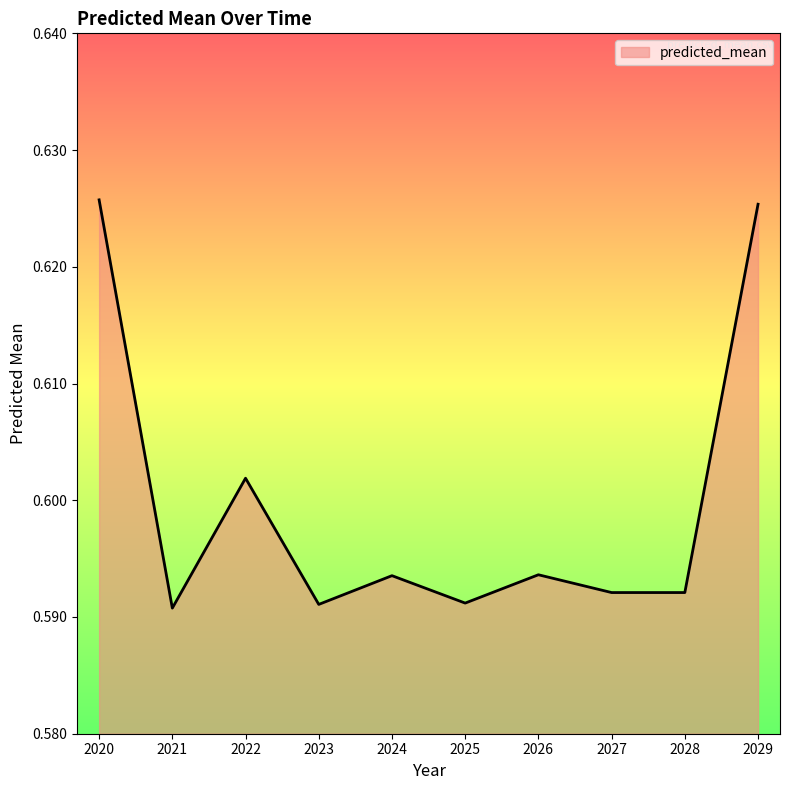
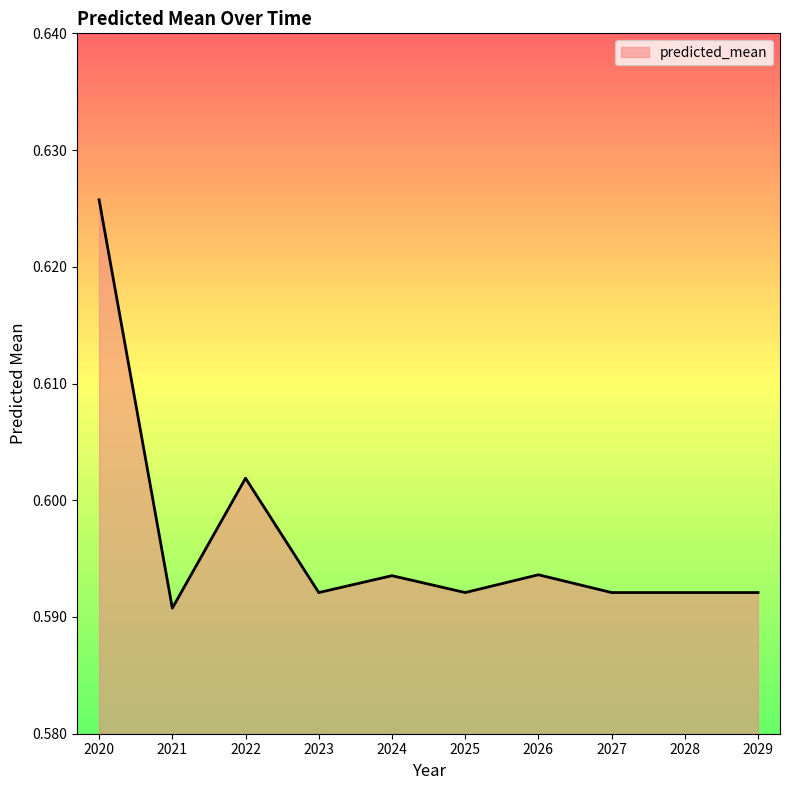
  {
    "2020": 0.6257,
    "2021": 0.5908,
    "2022": 0.6019,
-   "2023": 0.5911,
+   "2023": 0.5921,
    "2024": 0.5935,
-   "2025": 0.5912,
+   "2025": 0.5921,
    "2026": 0.5936,
    "2027": 0.5921,
    "2028": 0.5921,
-   "2029": 0.6254
+   "2029": 0.5921
  }
